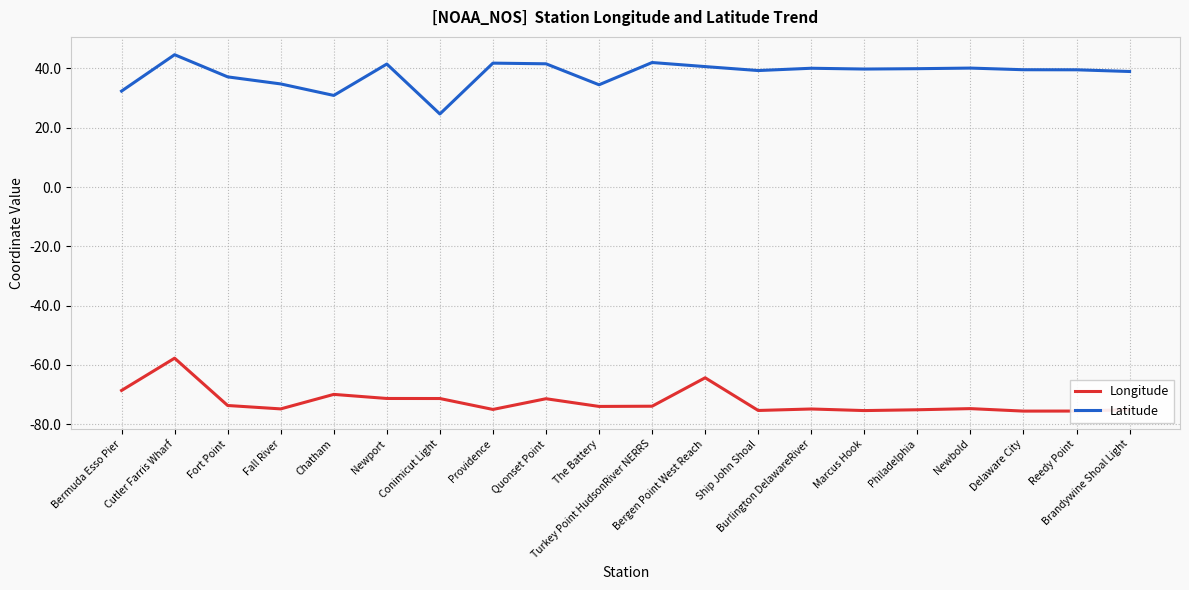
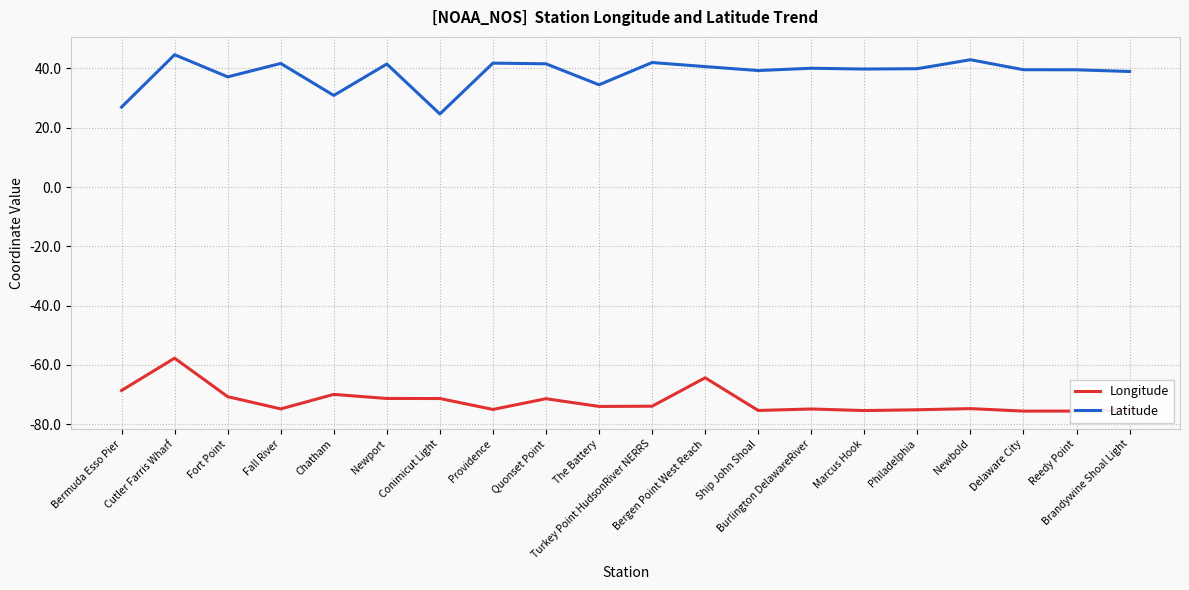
  {
    "Longitude": {
      "Bermuda Esso Pier": -69,
      "Cutler Farris Wharf": -58,
-     "Fort Point": -74,
+     "Fort Point": -71,
      "Fall River": -75,
      "Chatham": -70,
      "Newport": -71,
      "Conimicut Light": -71,
      "Providence": -75,
      "Quonset Point": -71,
      "The Battery": -74,
      "Turkey Point HudsonRiver NERRS": -74,
      "Bergen Point West Reach": -64,
      "Ship John Shoal": -75,
      "Burlington DelawareRiver": -75,
      "Marcus Hook": -75,
      "Philadelphia": -75,
      "Newbold": -75,
      "Delaware City": -76
    },
    "Latitude": {
-     "Bermuda Esso Pier": 32,
+     "Bermuda Esso Pier": 27,
      "Cutler Farris Wharf": 45,
      "Fort Point": 37,
-     "Fall River": 35,
+     "Fall River": 42,
      "Chatham": 31,
      "Newport": 42,
      "Conimicut Light": 25,
      "Providence": 42,
      "Quonset Point": 42,
      "The Battery": 35,
      "Turkey Point HudsonRiver NERRS": 42,
      "Bergen Point West Reach": 41,
      "Ship John Shoal": 39,
      "Burlington DelawareRiver": 40,
      "Marcus Hook": 40,
      "Philadelphia": 40,
-     "Newbold": 40,
+     "Newbold": 43,
      "Delaware City": 40,
      "Reedy Point": 40,
      "Brandywine Shoal Light": 39
    }
  }
